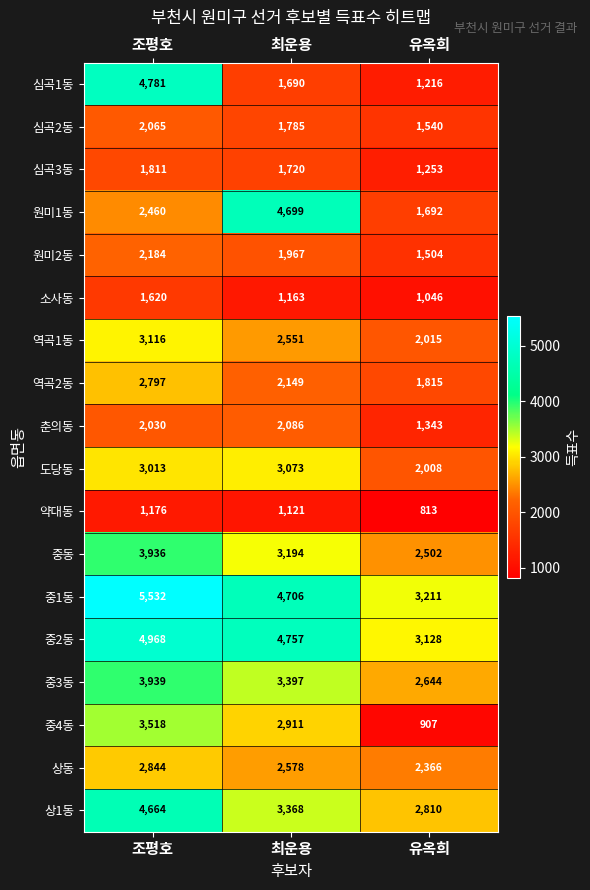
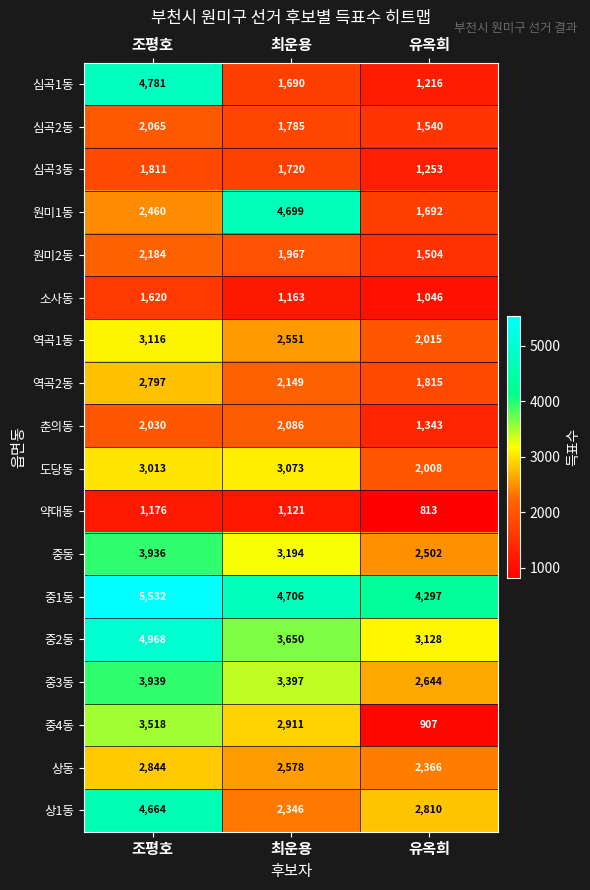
  {
    "심곡1동": {
      "조평호": "4,781",
      "최운용": "1,690",
      "유옥희": "1,216"
    },
    "심곡2동": {
      "조평호": "2,065",
      "최운용": "1,785",
      "유옥희": "1,540"
    },
    "심곡3동": {
      "조평호": "1,811",
      "최운용": "1,720",
      "유옥희": "1,253"
    },
    "원미1동": {
      "조평호": "2,460",
      "최운용": "4,699",
      "유옥희": "1,692"
    },
    "원미2동": {
      "조평호": "2,184",
      "최운용": "1,967",
      "유옥희": "1,504"
    },
    "소사동": {
      "조평호": "1,620",
      "최운용": "1,163",
      "유옥희": "1,046"
    },
    "역곡1동": {
      "조평호": "3,116",
      "최운용": "2,551",
      "유옥희": "2,015"
    },
    "역곡2동": {
      "조평호": "2,797",
      "최운용": "2,149",
      "유옥희": "1,815"
    },
    "춘의동": {
      "조평호": "2,030",
      "최운용": "2,086",
      "유옥희": "1,343"
    },
    "도당동": {
      "조평호": "3,013",
      "최운용": "3,073",
      "유옥희": "2,008"
    },
    "약대동": {
      "조평호": "1,176",
      "최운용": "1,121",
      "유옥희": "813"
    },
    "중동": {
      "조평호": "3,936",
      "최운용": "3,194",
      "유옥희": "2,502"
    },
    "중1동": {
      "조평호": "5,532",
      "최운용": "4,706",
-     "유옥희": "3,211"
+     "유옥희": "4,297"
    },
    "중2동": {
      "조평호": "4,968",
-     "최운용": "4,757",
+     "최운용": "3,650",
      "유옥희": "3,128"
    },
    "중3동": {
      "조평호": "3,939",
      "최운용": "3,397",
      "유옥희": "2,644"
    },
    "중4동": {
      "조평호": "3,518",
      "최운용": "2,911",
      "유옥희": "907"
    },
    "상동": {
      "조평호": "2,844",
      "최운용": "2,578",
      "유옥희": "2,366"
    },
    "상1동": {
      "조평호": "4,664",
-     "최운용": "3,368",
+     "최운용": "2,346",
      "유옥희": "2,810"
    }
  }
